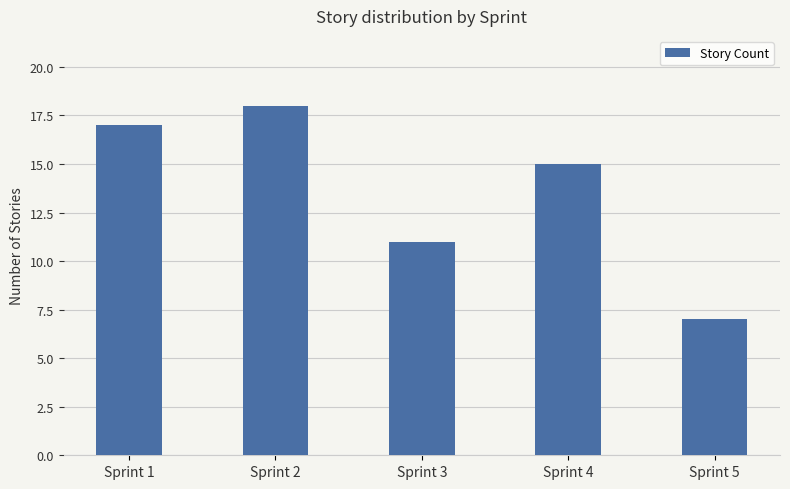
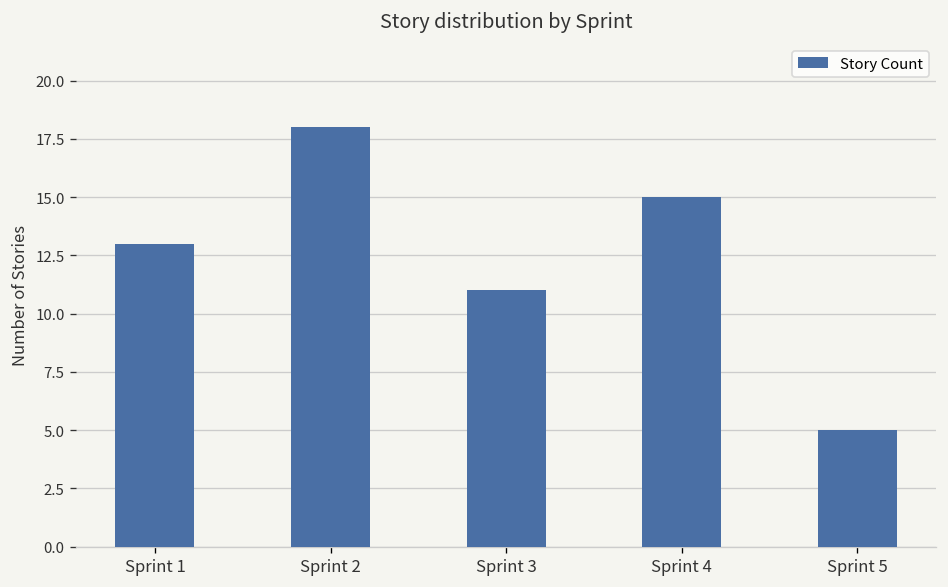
  {
-   "Sprint 1": 17,
+   "Sprint 1": 13,
    "Sprint 2": 18,
    "Sprint 3": 11,
    "Sprint 4": 15,
-   "Sprint 5": 7
+   "Sprint 5": 5
  }
